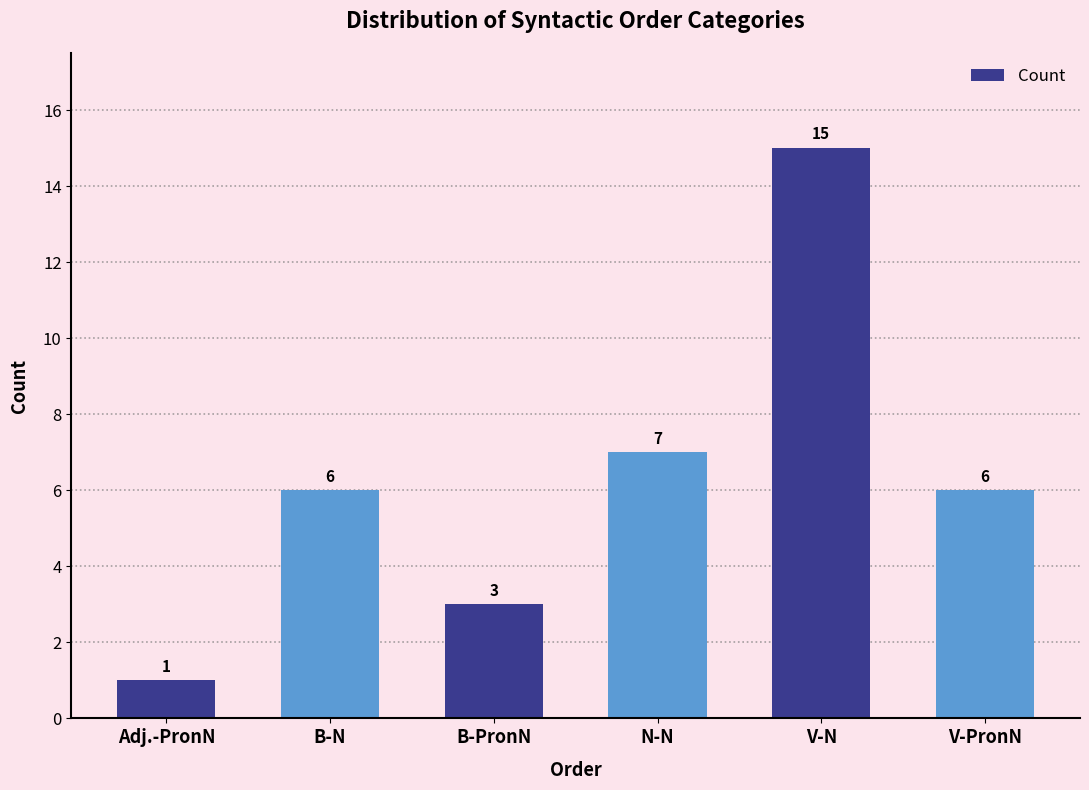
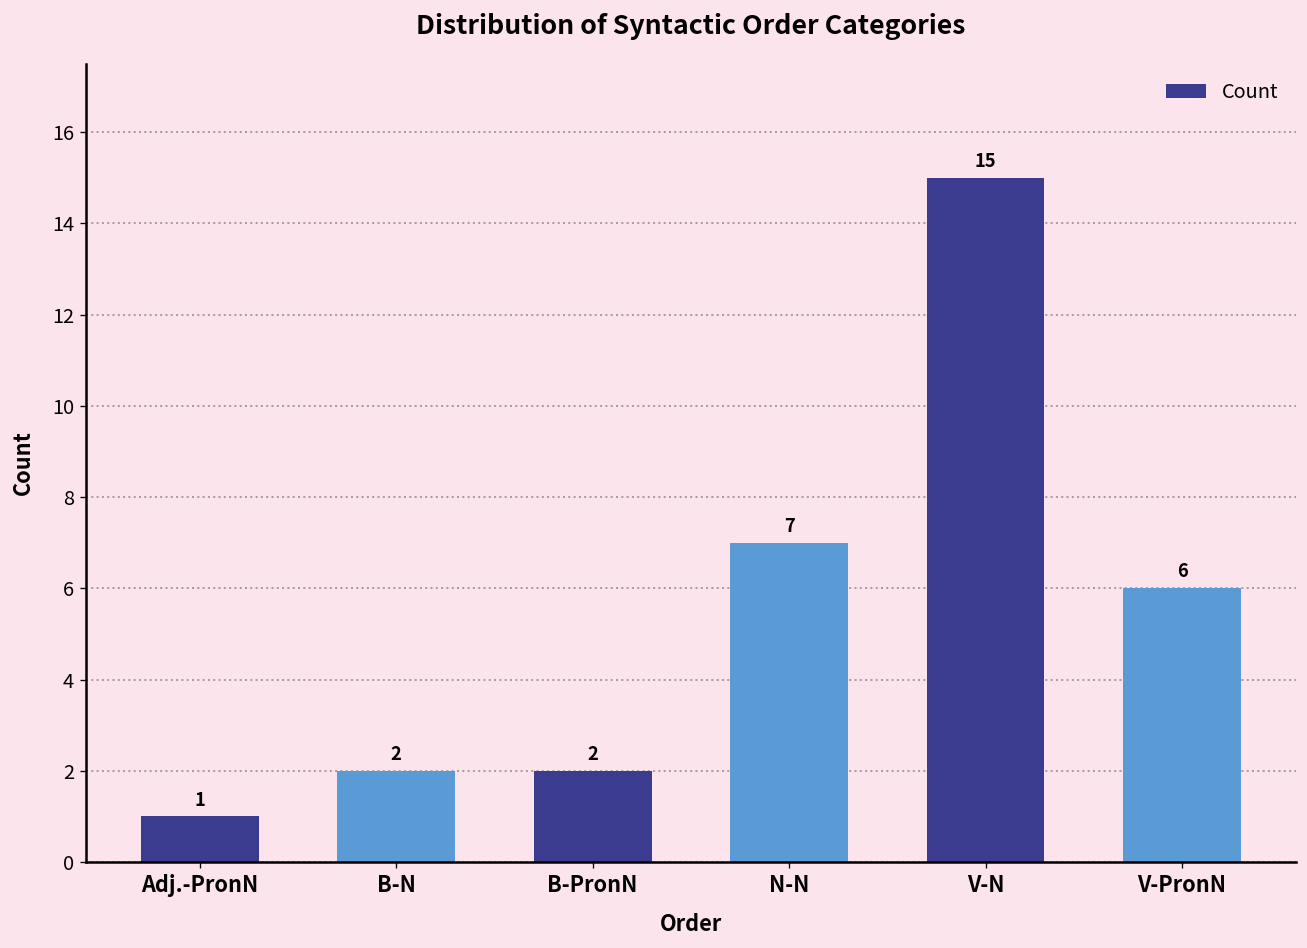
  {
    "Adj.-PronN": 1,
-   "B-N": 6,
-   "B-PronN": 3,
+   "B-N": 2,
+   "B-PronN": 2,
    "N-N": 7,
    "V-N": 15,
    "V-PronN": 6
  }
